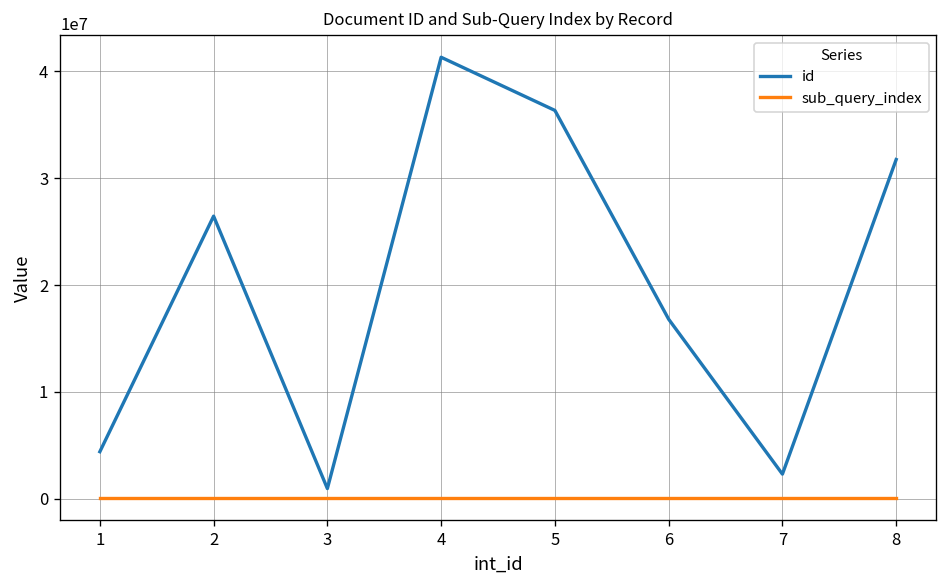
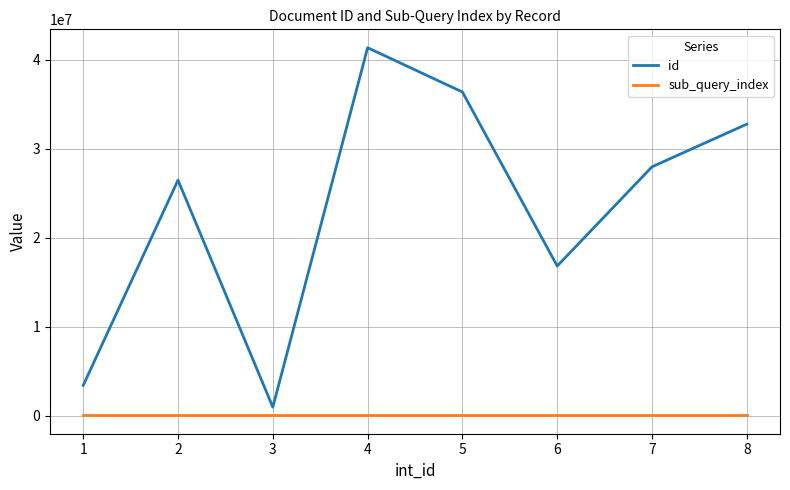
  {
    "id": {
-     "1": 4000000,
+     "1": 3000000,
      "2": 26000000,
      "3": 1000000,
      "4": 41000000,
      "5": 36000000,
      "6": 17000000,
-     "7": 2000000,
-     "8": 32000000
+     "7": 28000000,
+     "8": 33000000
    },
    "sub_query_index": {
      "1": 0,
      "2": 0,
      "3": 0,
      "4": 0,
      "5": 0,
      "6": 0,
      "7": 0,
      "8": 0
    }
  }
